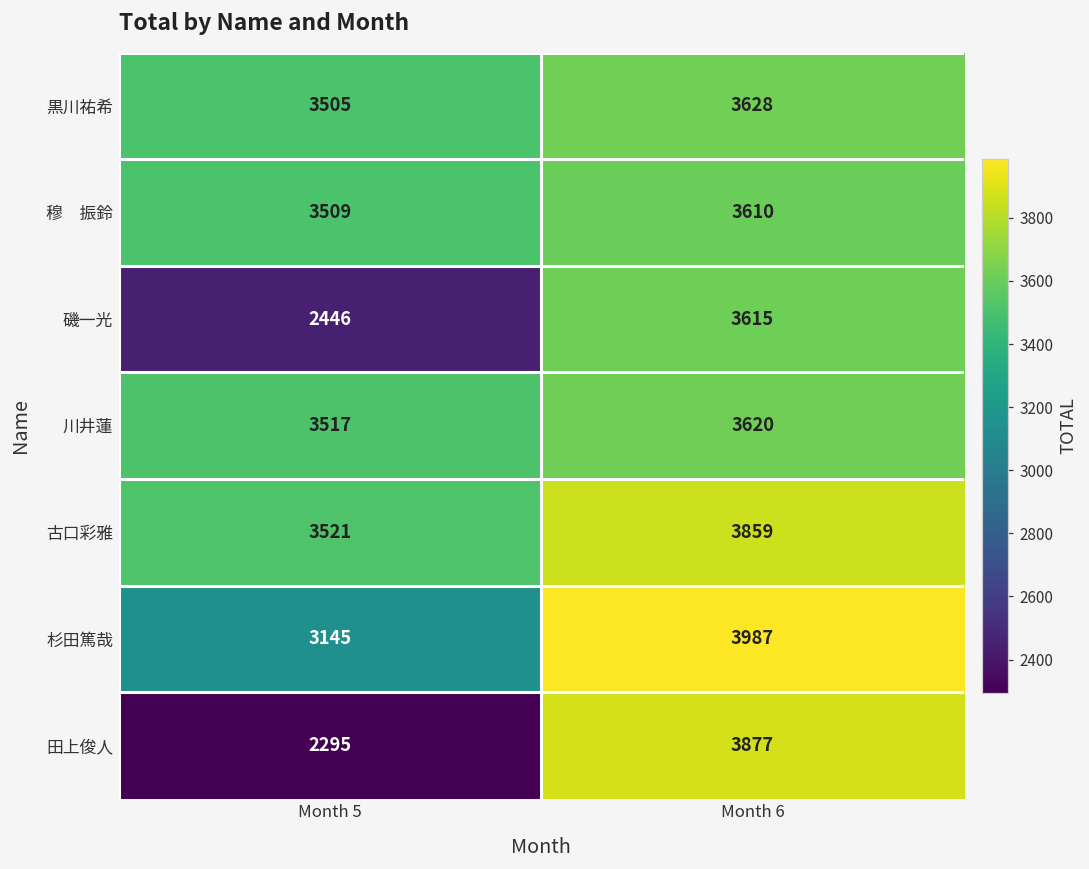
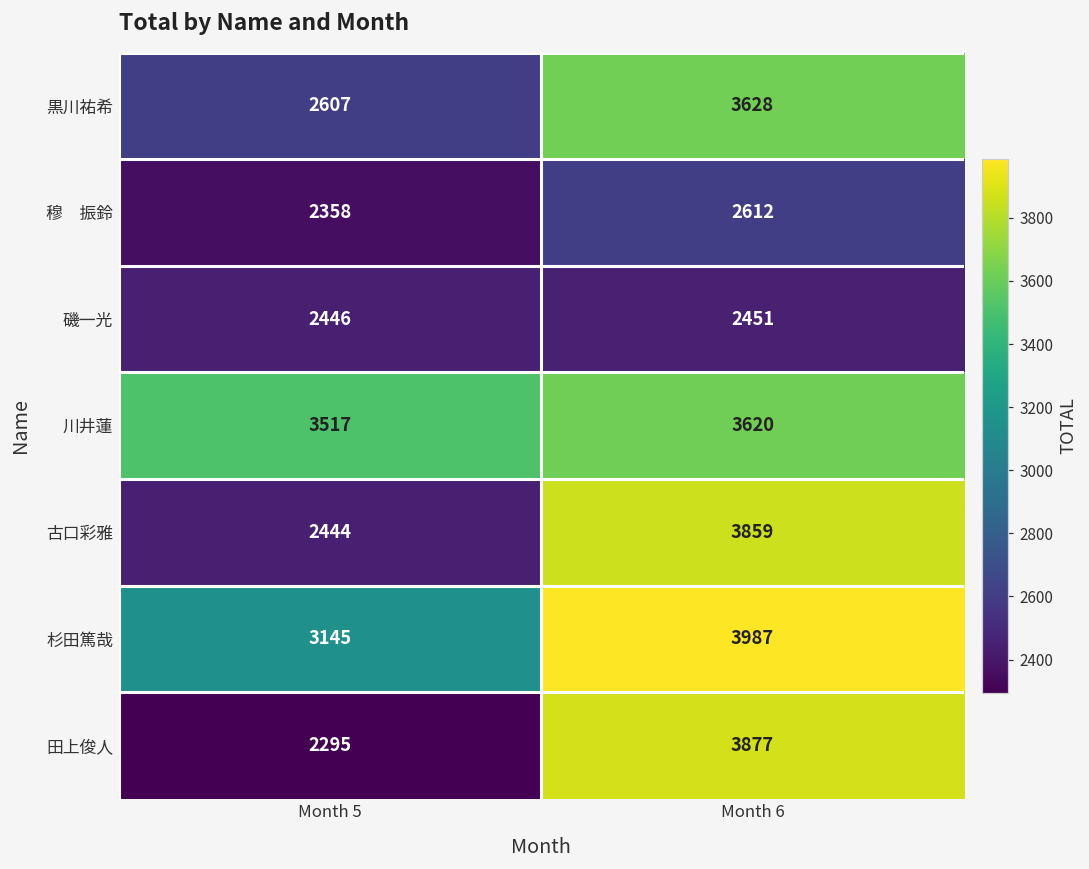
  {
    "黒川祐希": {
-     "Month 5": 3505,
+     "Month 5": 2607,
      "Month 6": 3628
    },
    "穆 振鈴": {
-     "Month 5": 3509,
-     "Month 6": 3610
+     "Month 5": 2358,
+     "Month 6": 2612
    },
    "磯一光": {
      "Month 5": 2446,
-     "Month 6": 3615
+     "Month 6": 2451
    },
    "川井蓮": {
      "Month 5": 3517,
      "Month 6": 3620
    },
    "古口彩雅": {
-     "Month 5": 3521,
+     "Month 5": 2444,
      "Month 6": 3859
    },
    "杉田篤哉": {
      "Month 5": 3145,
      "Month 6": 3987
    },
    "田上俊人": {
      "Month 5": 2295,
      "Month 6": 3877
    }
  }
